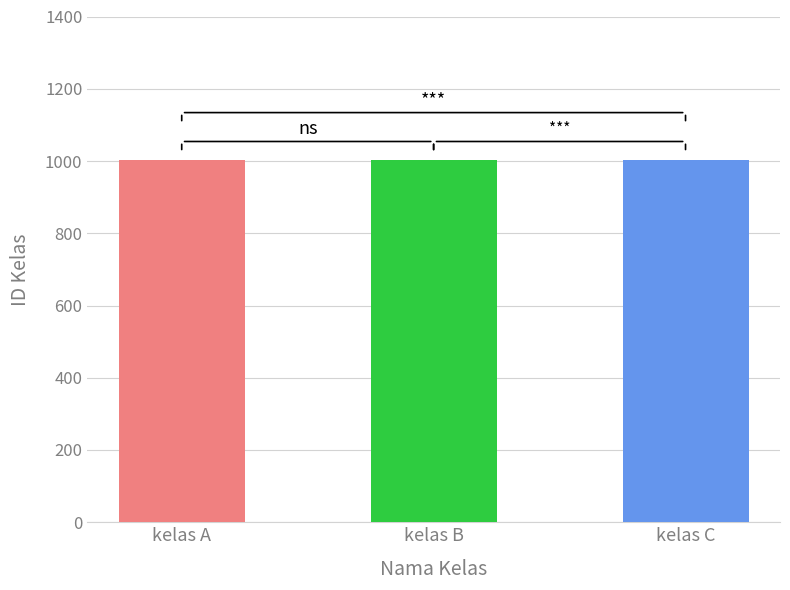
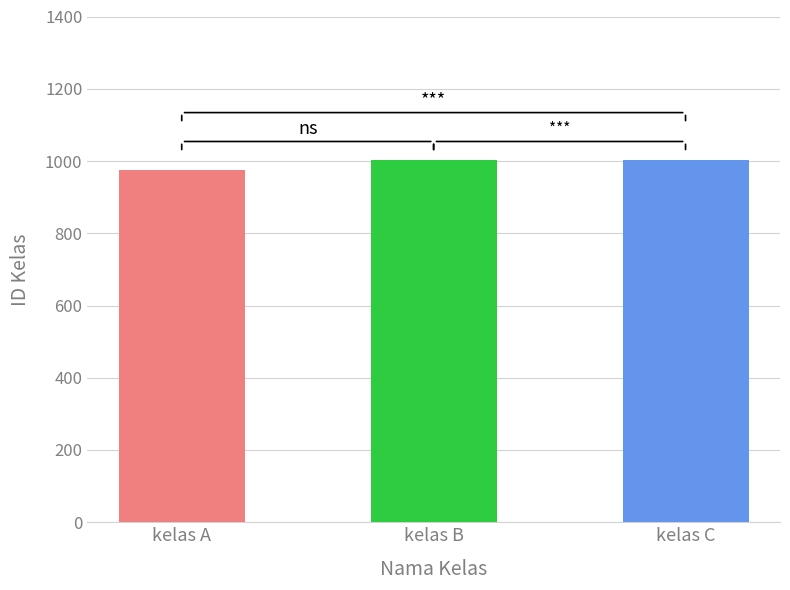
  {
-   "kelas A": 1000,
+   "kelas A": 970,
    "kelas B": 1000,
    "kelas C": 1000
  }
